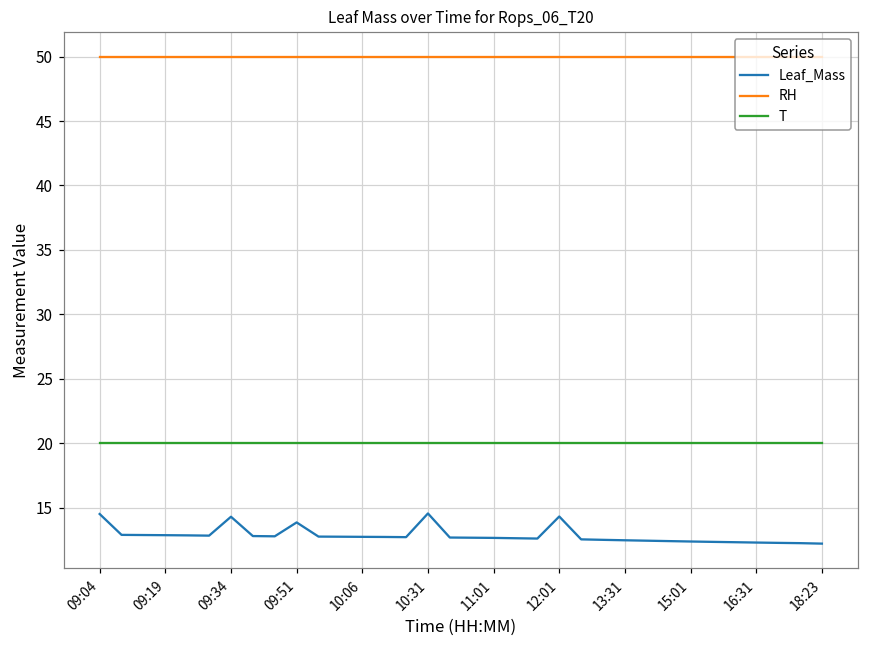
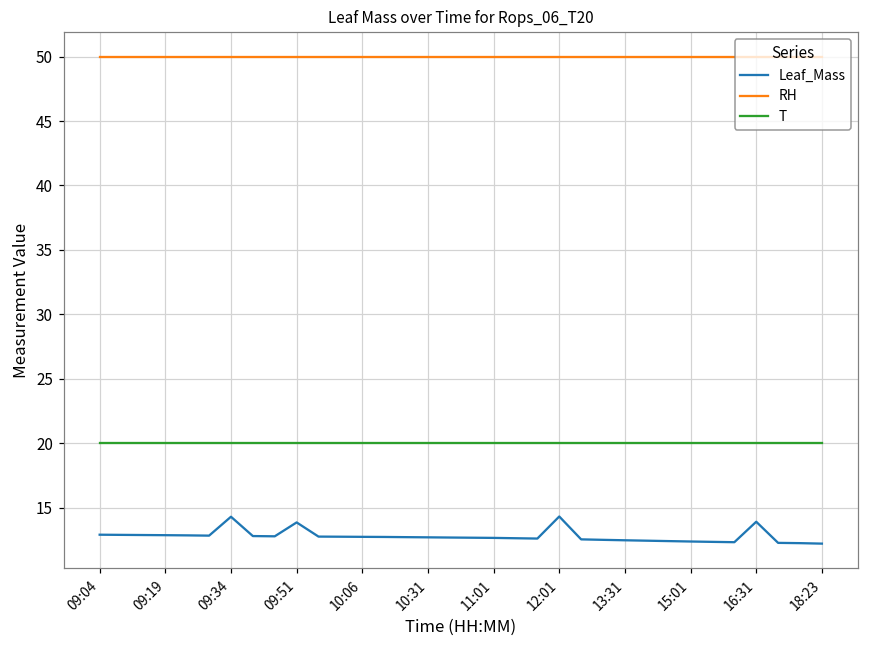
  {
    "Leaf_Mass": {
-     "09:04": 14.5,
+     "09:04": 12.9,
      "09:19": 12.9,
      "09:34": 14.3,
      "09:51": 13.9,
      "10:06": 12.7,
-     "10:31": 14.6,
+     "10:31": 12.7,
      "11:01": 12.7,
      "12:01": 14.3,
      "13:31": 12.5,
      "15:01": 12.4,
-     "16:31": 12.3,
+     "16:31": 13.9,
      "18:23": 12.2
    },
    "RH": {
      "09:04": 50.0,
      "09:19": 50.0,
      "09:34": 50.0,
      "09:51": 50.0,
      "10:06": 50.0,
      "10:31": 50.0,
      "11:01": 50.0,
      "12:01": 50.0,
      "13:31": 50.0,
      "15:01": 50.0
    },
    "T": {
      "09:04": 20.0,
      "09:19": 20.0,
      "09:34": 20.0,
      "09:51": 20.0,
      "10:06": 20.0,
      "10:31": 20.0,
      "11:01": 20.0,
      "12:01": 20.0,
      "13:31": 20.0,
      "15:01": 20.0,
      "16:31": 20.0,
      "18:23": 20.0
    }
  }
